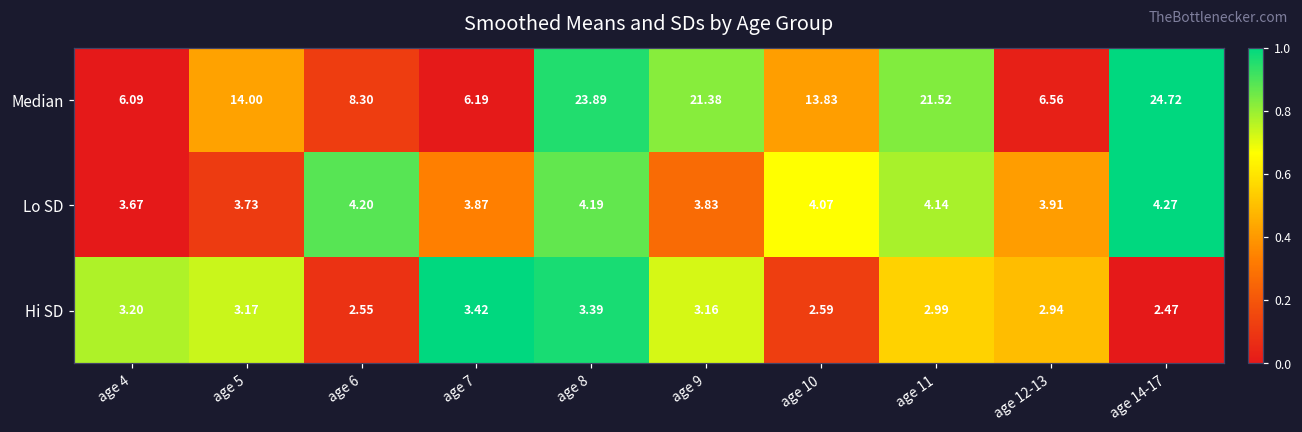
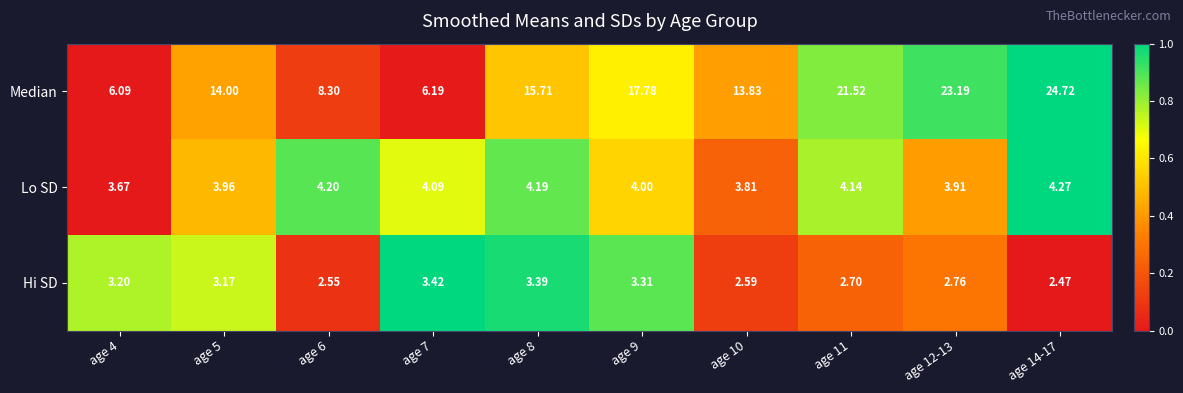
  {
    "Median": {
      "age 4": 6.09,
      "age 5": 14.00,
      "age 6": 8.30,
      "age 7": 6.19,
-     "age 8": 23.89,
-     "age 9": 21.38,
+     "age 8": 15.71,
+     "age 9": 17.78,
      "age 10": 13.83,
      "age 11": 21.52,
-     "age 12-13": 6.56,
+     "age 12-13": 23.19,
      "age 14-17": 24.72
    },
    "Lo SD": {
      "age 4": 3.67,
-     "age 5": 3.73,
+     "age 5": 3.96,
      "age 6": 4.20,
-     "age 7": 3.87,
+     "age 7": 4.09,
      "age 8": 4.19,
-     "age 9": 3.83,
-     "age 10": 4.07,
+     "age 9": 4.00,
+     "age 10": 3.81,
      "age 11": 4.14,
      "age 12-13": 3.91,
      "age 14-17": 4.27
    },
    "Hi SD": {
      "age 4": 3.20,
      "age 5": 3.17,
      "age 6": 2.55,
      "age 7": 3.42,
      "age 8": 3.39,
-     "age 9": 3.16,
+     "age 9": 3.31,
      "age 10": 2.59,
-     "age 11": 2.99,
-     "age 12-13": 2.94,
+     "age 11": 2.70,
+     "age 12-13": 2.76,
      "age 14-17": 2.47
    }
  }
